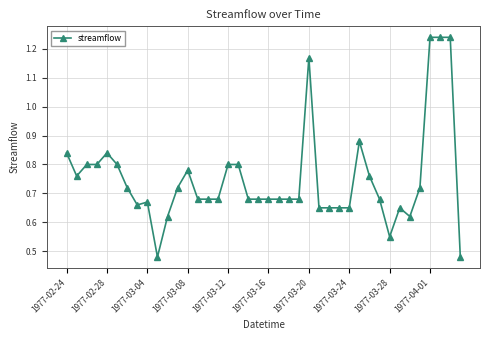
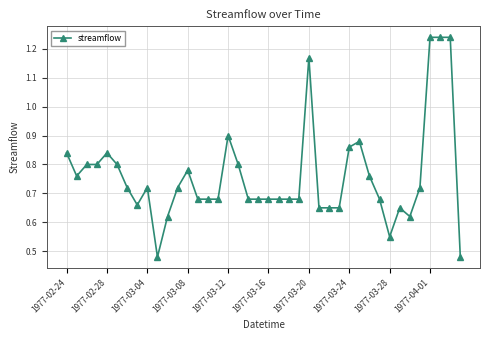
  {
    "1977-02-24": 0.84,
    "1977-02-28": 0.84,
-   "1977-03-04": 0.67,
+   "1977-03-04": 0.72,
    "1977-03-08": 0.78,
-   "1977-03-12": 0.8,
+   "1977-03-12": 0.9,
    "1977-03-16": 0.68,
    "1977-03-20": 1.17,
-   "1977-03-24": 0.65,
+   "1977-03-24": 0.86,
    "1977-03-28": 0.55,
    "1977-04-01": 1.24
  }
